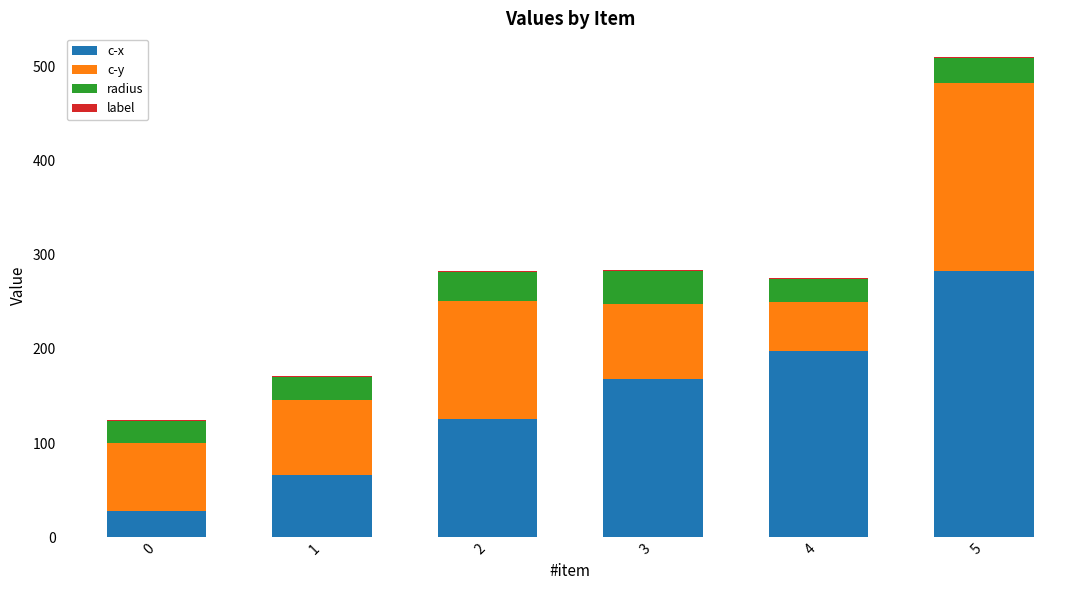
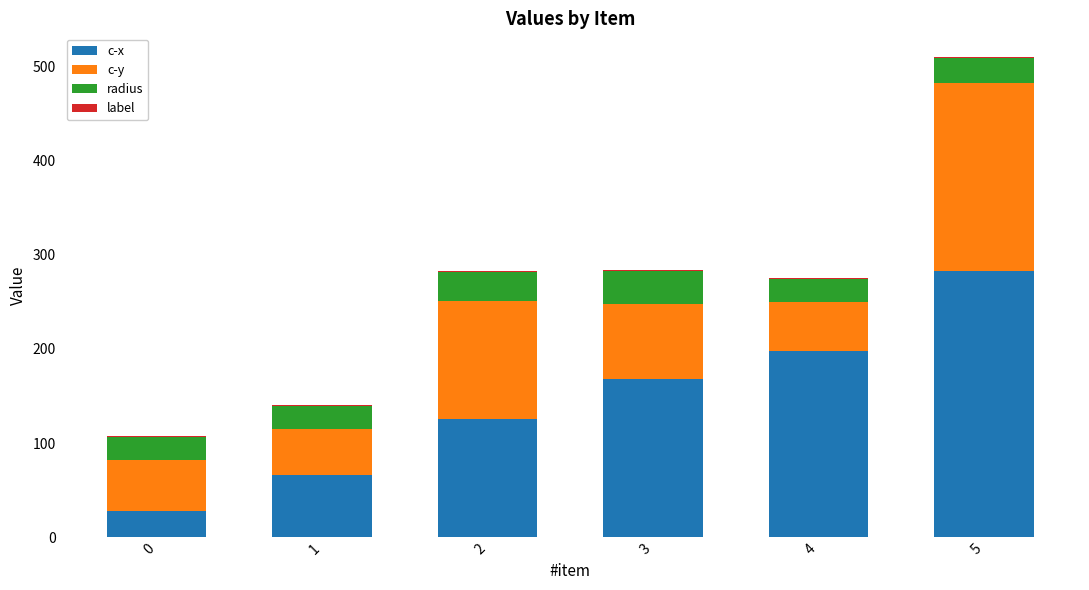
  {
    "c-x": {
      "0": 30,
      "1": 70,
      "2": 130,
      "3": 170,
      "4": 200,
      "5": 280
    },
    "c-y": {
-     "0": 70,
-     "1": 80,
+     "0": 50,
+     "1": 50,
      "2": 120,
      "3": 80,
      "4": 50,
      "5": 200
    },
    "radius": {
      "0": 20,
      "1": 20,
      "2": 30,
      "3": 40,
      "4": 20,
      "5": 30
    }
  }
